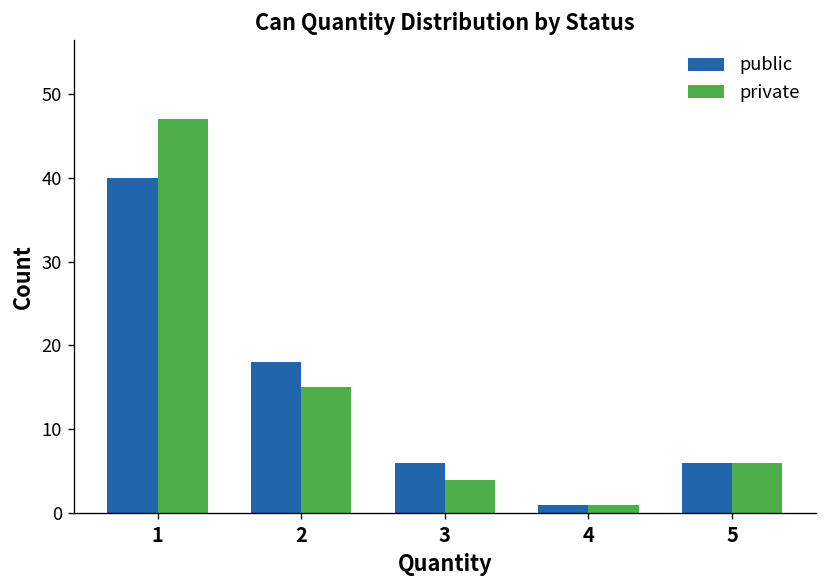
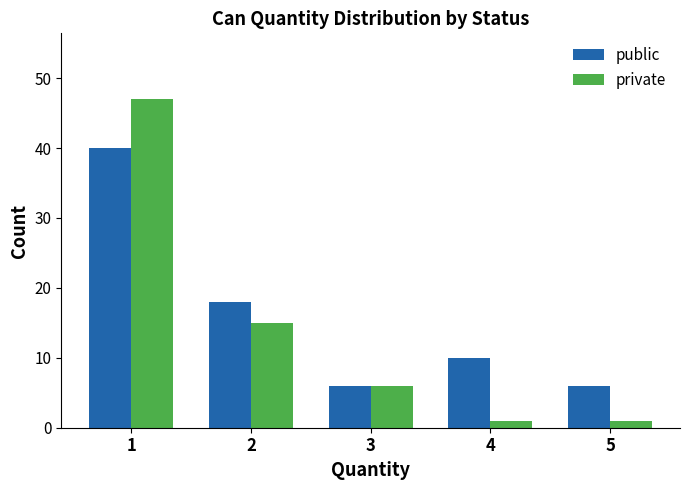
  {
    "public": {
      "1": 40,
      "2": 18,
      "3": 6,
-     "4": 1,
+     "4": 10,
      "5": 6
    },
    "private": {
      "1": 47,
      "2": 15,
-     "3": 4,
+     "3": 6,
      "4": 1,
-     "5": 6
+     "5": 1
    }
  }
